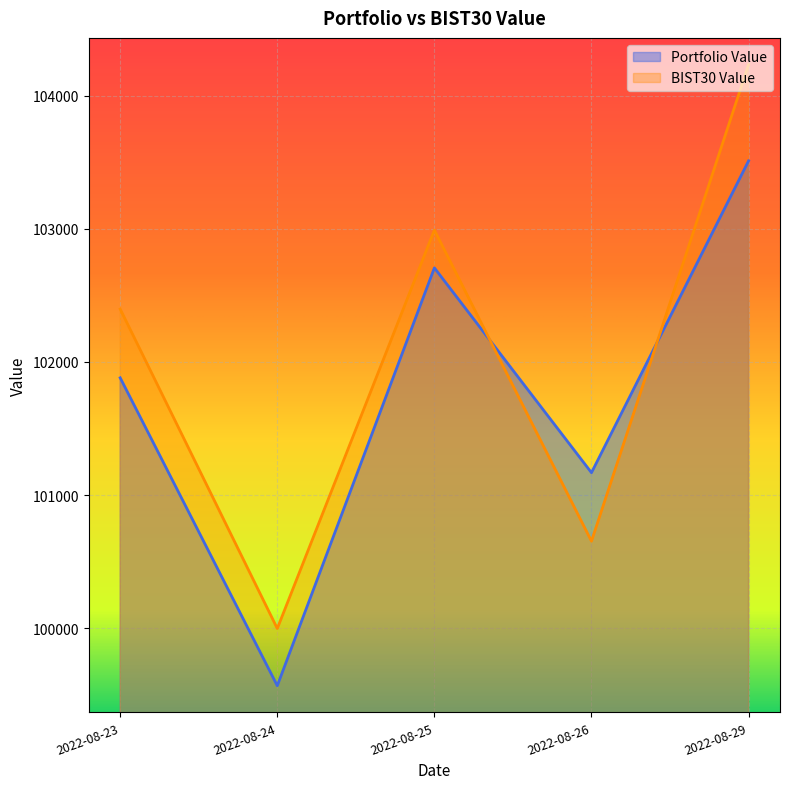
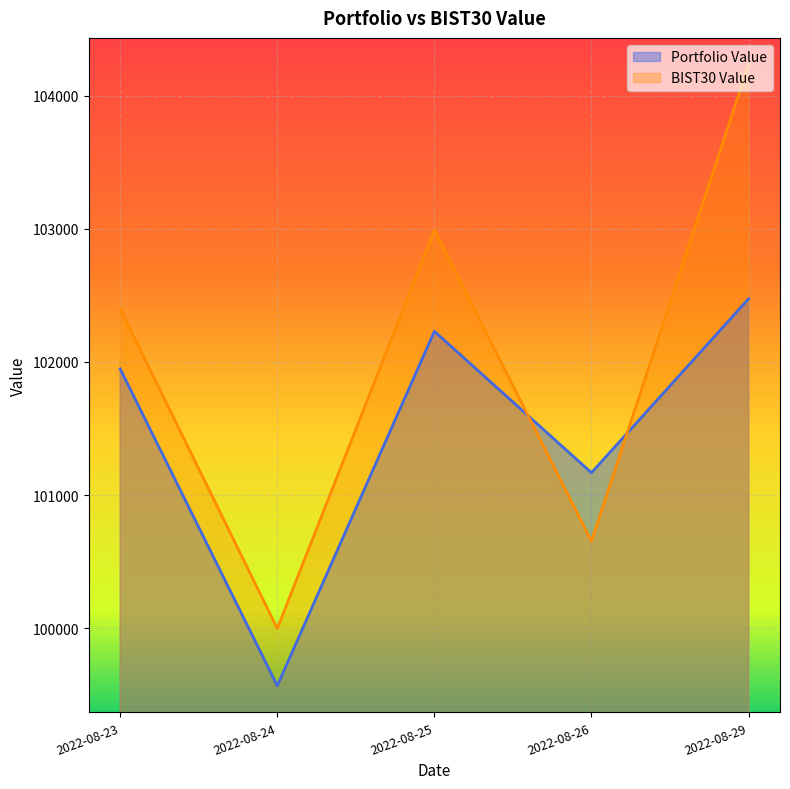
  {
    "Portfolio Value": {
-     "2022-08-23": 101880,
+     "2022-08-23": 101950,
      "2022-08-24": 99570,
-     "2022-08-25": 102710,
+     "2022-08-25": 102230,
      "2022-08-26": 101170,
-     "2022-08-29": 103510
+     "2022-08-29": 102470
    },
    "BIST30 Value": {
      "2022-08-23": 102400,
      "2022-08-24": 100000,
      "2022-08-25": 102990,
      "2022-08-26": 100650
    }
  }
